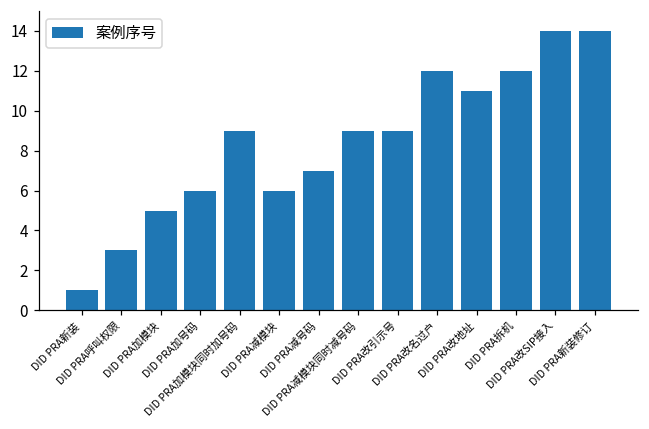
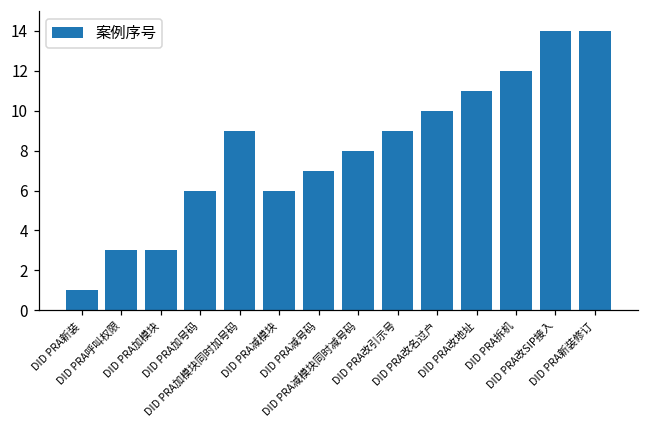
  {
    "DID PRA新装": 1,
    "DID PRA呼叫权限": 3,
-   "DID PRA加模块": 5,
+   "DID PRA加模块": 3,
    "DID PRA加号码": 6,
    "DID PRA加模块同时加号码": 9,
    "DID PRA减模块": 6,
    "DID PRA减号码": 7,
-   "DID PRA减模块同时减号码": 9,
+   "DID PRA减模块同时减号码": 8,
    "DID PRA改引示号": 9,
-   "DID PRA改名过户": 12,
+   "DID PRA改名过户": 10,
    "DID PRA改地址": 11,
    "DID PRA拆机": 12,
    "DID PRA改SIP接入": 14,
    "DID PRA新装修订": 14
  }
